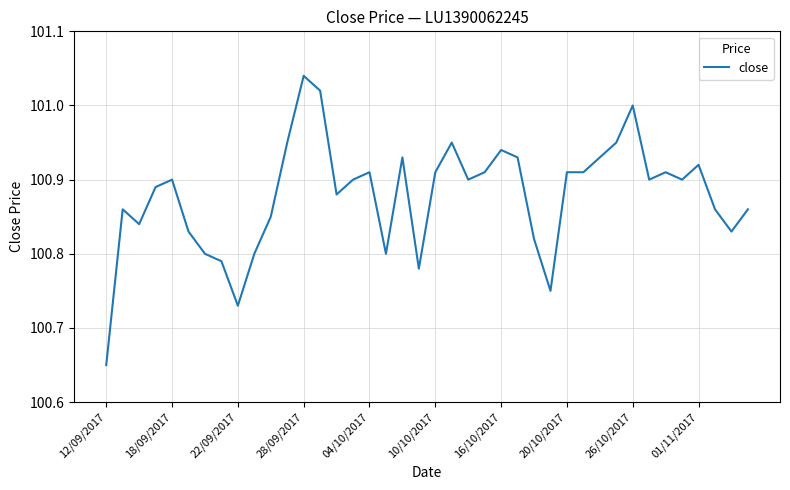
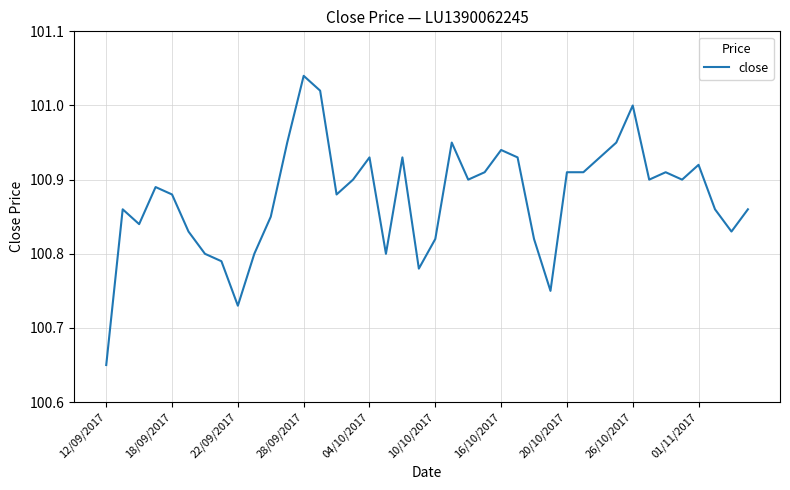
  {
    "12/09/2017": 100.65,
-   "18/09/2017": 100.90,
+   "18/09/2017": 100.88,
    "22/09/2017": 100.73,
    "28/09/2017": 101.04,
-   "04/10/2017": 100.91,
-   "10/10/2017": 100.91,
+   "04/10/2017": 100.93,
+   "10/10/2017": 100.82,
    "16/10/2017": 100.94,
    "20/10/2017": 100.91,
    "26/10/2017": 101.00,
    "01/11/2017": 100.92
  }
